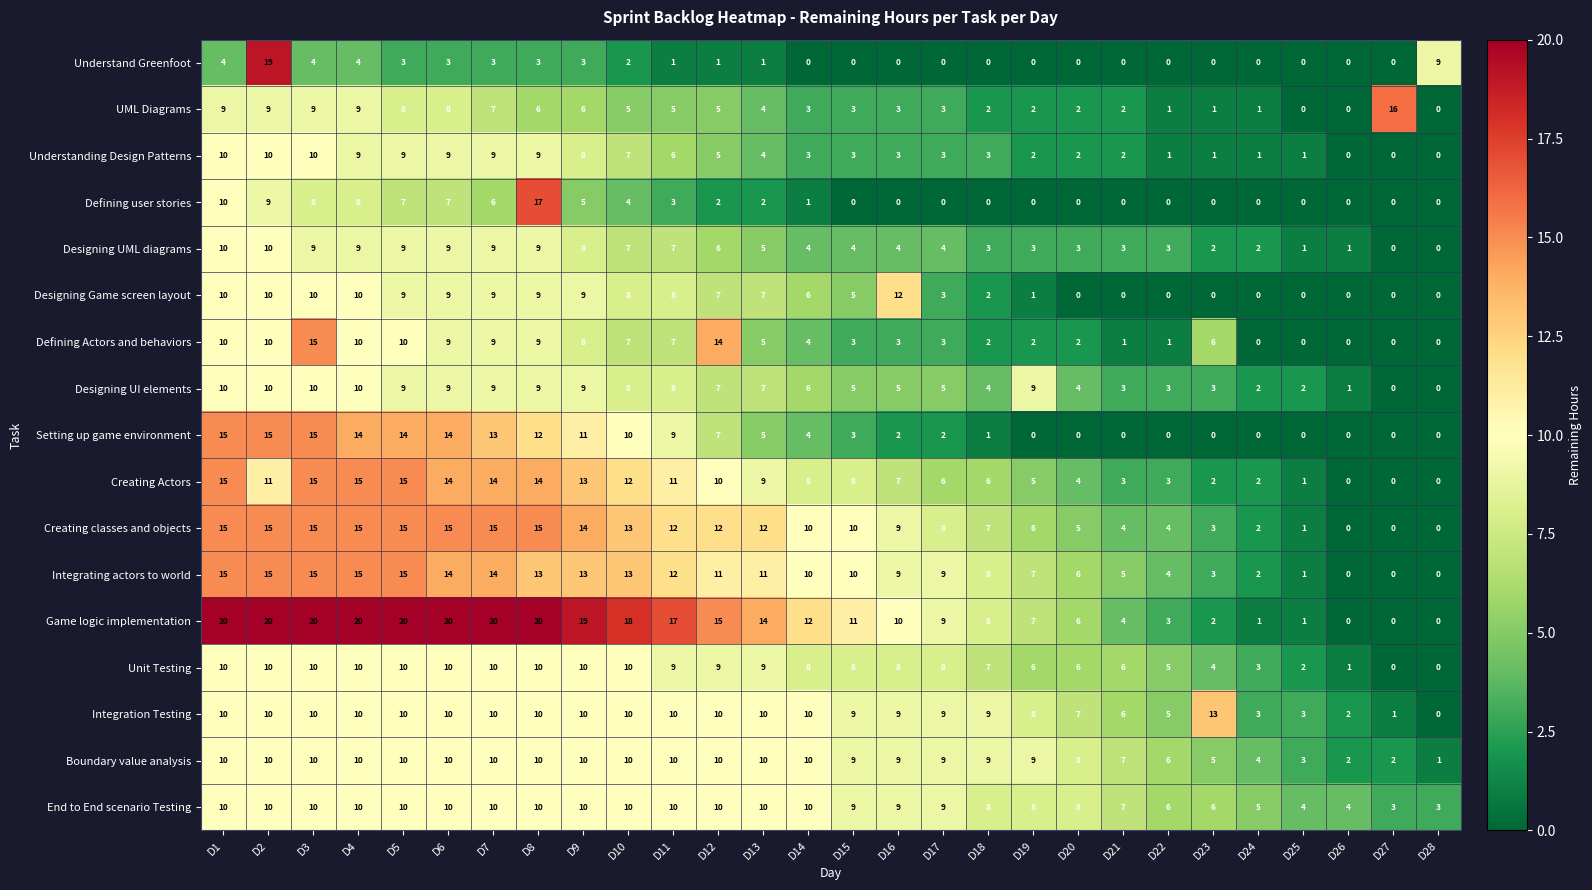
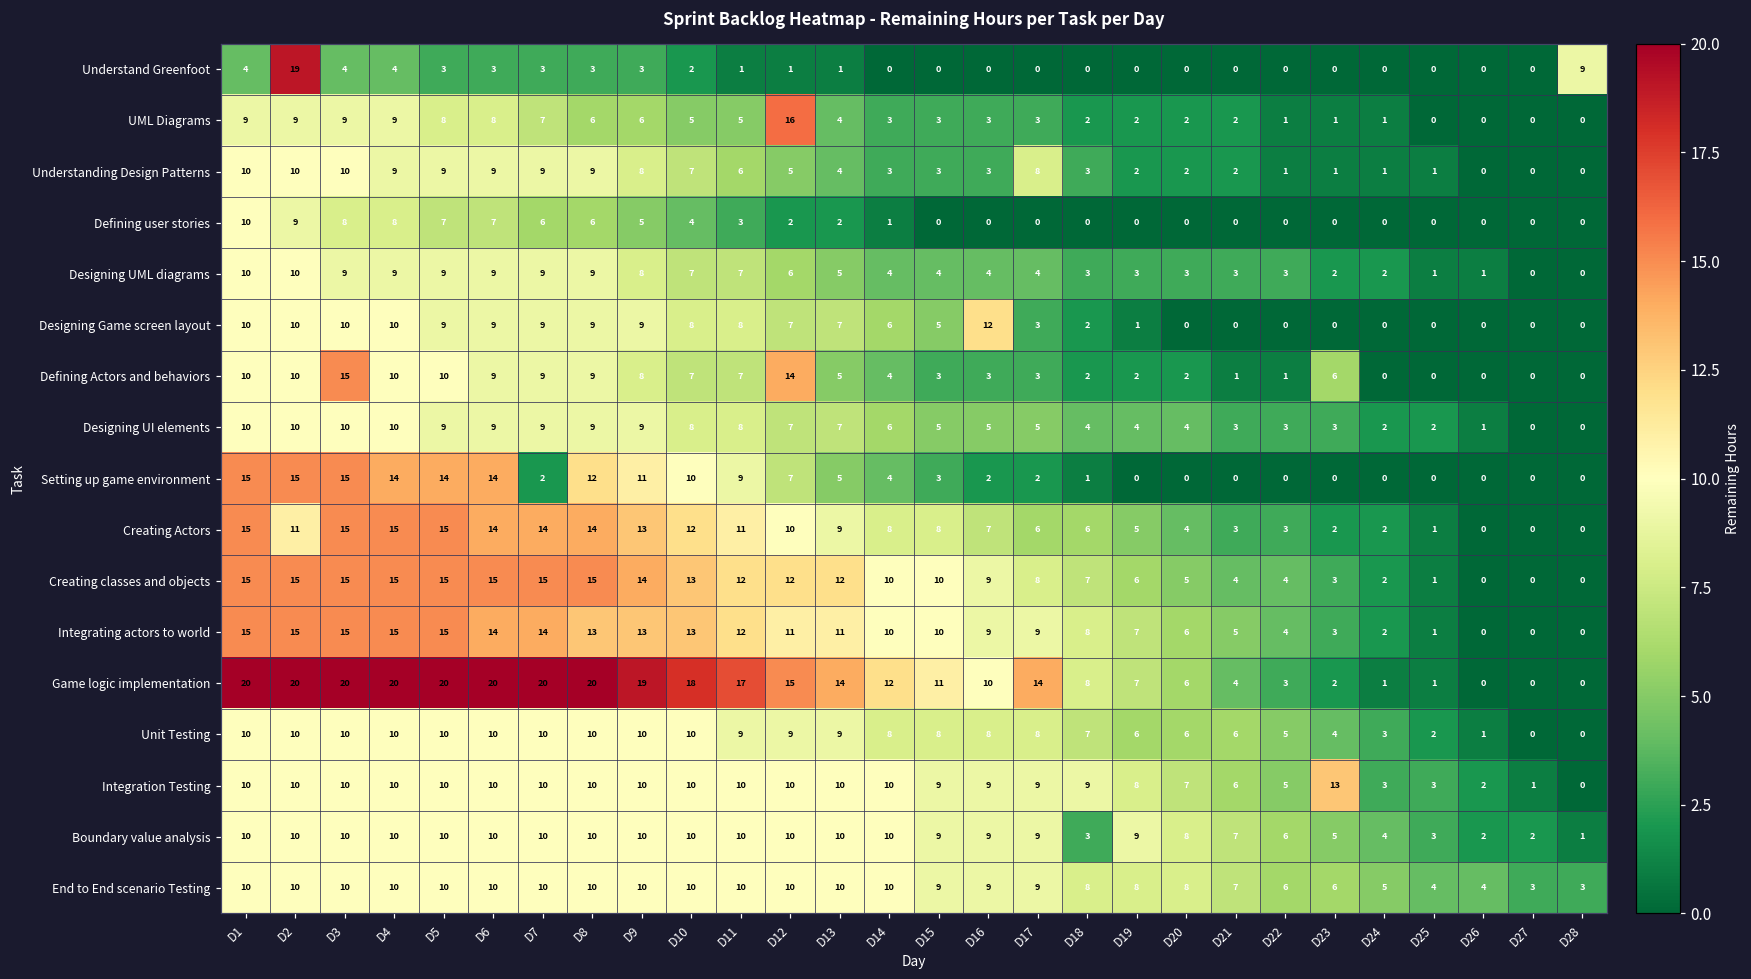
  {
    "UML Diagrams": {
      "D1": 9,
      "D2": 9,
      "D3": 9,
      "D4": 9,
      "D5": 8,
      "D6": 8,
      "D7": 7,
      "D8": 6,
      "D9": 6,
      "D10": 5,
      "D11": 5,
-     "D12": 5,
+     "D12": 16,
      "D13": 4,
      "D14": 3,
      "D15": 3,
      "D16": 3,
      "D17": 3,
      "D18": 2,
      "D19": 2,
      "D20": 2,
      "D21": 2,
      "D22": 1,
      "D23": 1,
      "D24": 1,
      "D25": 0,
      "D26": 0,
-     "D27": 16,
+     "D27": 0,
      "D28": 0
    },
    "Understanding Design Patterns": {
      "D1": 10,
      "D2": 10,
      "D3": 10,
      "D4": 9,
      "D5": 9,
      "D6": 9,
      "D7": 9,
      "D8": 9,
      "D9": 8,
      "D10": 7,
      "D11": 6,
      "D12": 5,
      "D13": 4,
      "D14": 3,
      "D15": 3,
      "D16": 3,
-     "D17": 3,
+     "D17": 8,
      "D18": 3,
      "D19": 2,
      "D20": 2,
      "D21": 2,
      "D22": 1,
      "D23": 1,
      "D24": 1,
      "D25": 1,
      "D26": 0,
      "D27": 0,
      "D28": 0
    },
    "Defining user stories": {
      "D1": 10,
      "D2": 9,
      "D3": 8,
      "D4": 8,
      "D5": 7,
      "D6": 7,
      "D7": 6,
-     "D8": 17,
+     "D8": 6,
      "D9": 5,
      "D10": 4,
      "D11": 3,
      "D12": 2,
      "D13": 2,
      "D14": 1,
      "D15": 0,
      "D16": 0,
      "D17": 0,
      "D18": 0,
      "D19": 0,
      "D20": 0,
      "D21": 0,
      "D22": 0,
      "D23": 0,
      "D24": 0,
      "D25": 0,
      "D26": 0,
      "D27": 0,
      "D28": 0
    },
    "Designing UI elements": {
      "D1": 10,
      "D2": 10,
      "D3": 10,
      "D4": 10,
      "D5": 9,
      "D6": 9,
      "D7": 9,
      "D8": 9,
      "D9": 9,
      "D10": 8,
      "D11": 8,
      "D12": 7,
      "D13": 7,
      "D14": 6,
      "D15": 5,
      "D16": 5,
      "D17": 5,
      "D18": 4,
-     "D19": 9,
+     "D19": 4,
      "D20": 4,
      "D21": 3,
      "D22": 3,
      "D23": 3,
      "D24": 2,
      "D25": 2,
      "D26": 1,
      "D27": 0,
      "D28": 0
    },
    "Setting up game environment": {
      "D1": 15,
      "D2": 15,
      "D3": 15,
      "D4": 14,
      "D5": 14,
      "D6": 14,
-     "D7": 13,
+     "D7": 2,
      "D8": 12,
      "D9": 11,
      "D10": 10,
      "D11": 9,
      "D12": 7,
      "D13": 5,
      "D14": 4,
      "D15": 3,
      "D16": 2,
      "D17": 2,
      "D18": 1,
      "D19": 0,
      "D20": 0,
      "D21": 0,
      "D22": 0,
      "D23": 0,
      "D24": 0,
      "D25": 0,
      "D26": 0,
      "D27": 0,
      "D28": 0
    },
    "Game logic implementation": {
      "D1": 20,
      "D2": 20,
      "D3": 20,
      "D4": 20,
      "D5": 20,
      "D6": 20,
      "D7": 20,
      "D8": 20,
      "D9": 19,
      "D10": 18,
      "D11": 17,
      "D12": 15,
      "D13": 14,
      "D14": 12,
      "D15": 11,
      "D16": 10,
-     "D17": 9,
+     "D17": 14,
      "D18": 8,
      "D19": 7,
      "D20": 6,
      "D21": 4,
      "D22": 3,
      "D23": 2,
      "D24": 1,
      "D25": 1,
      "D26": 0,
      "D27": 0,
      "D28": 0
    },
    "Boundary value analysis": {
      "D1": 10,
      "D2": 10,
      "D3": 10,
      "D4": 10,
      "D5": 10,
      "D6": 10,
      "D7": 10,
      "D8": 10,
      "D9": 10,
      "D10": 10,
      "D11": 10,
      "D12": 10,
      "D13": 10,
      "D14": 10,
      "D15": 9,
      "D16": 9,
      "D17": 9,
-     "D18": 9,
+     "D18": 3,
      "D19": 9,
      "D20": 8,
      "D21": 7,
      "D22": 6,
      "D23": 5,
      "D24": 4,
      "D25": 3,
      "D26": 2,
      "D27": 2,
      "D28": 1
    }
  }
